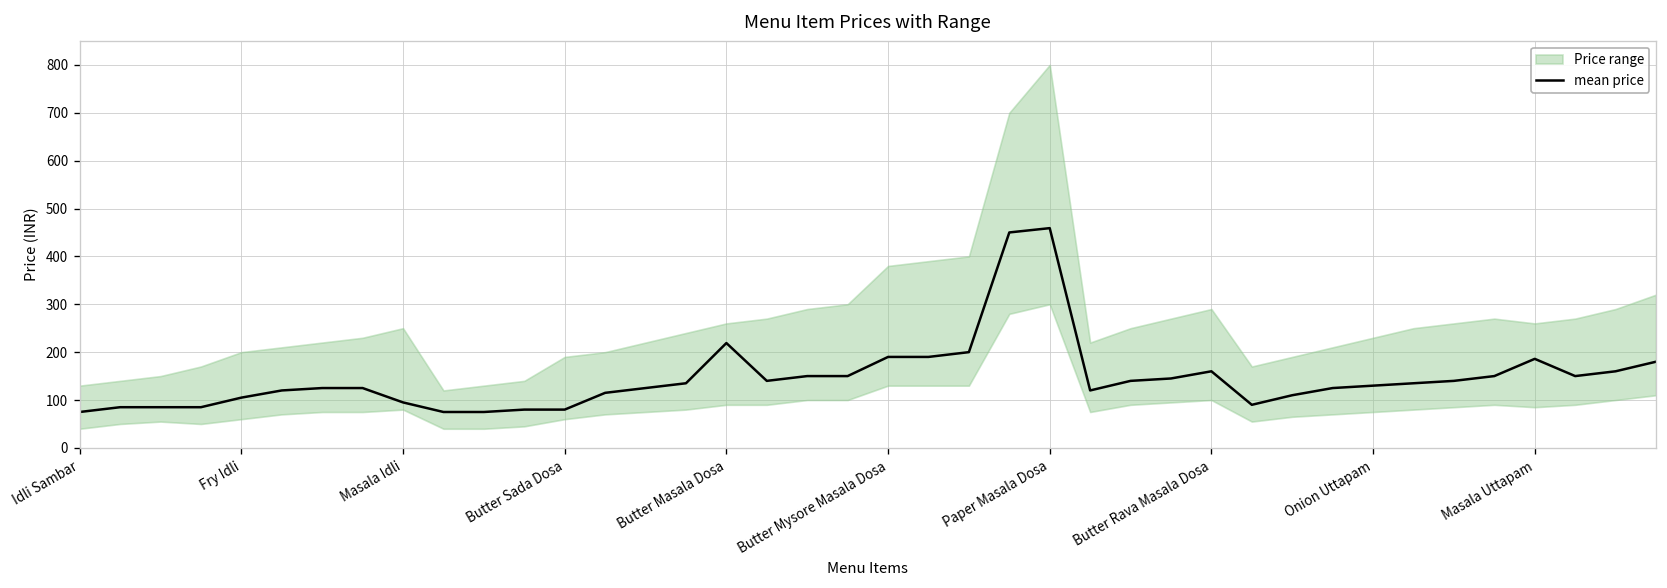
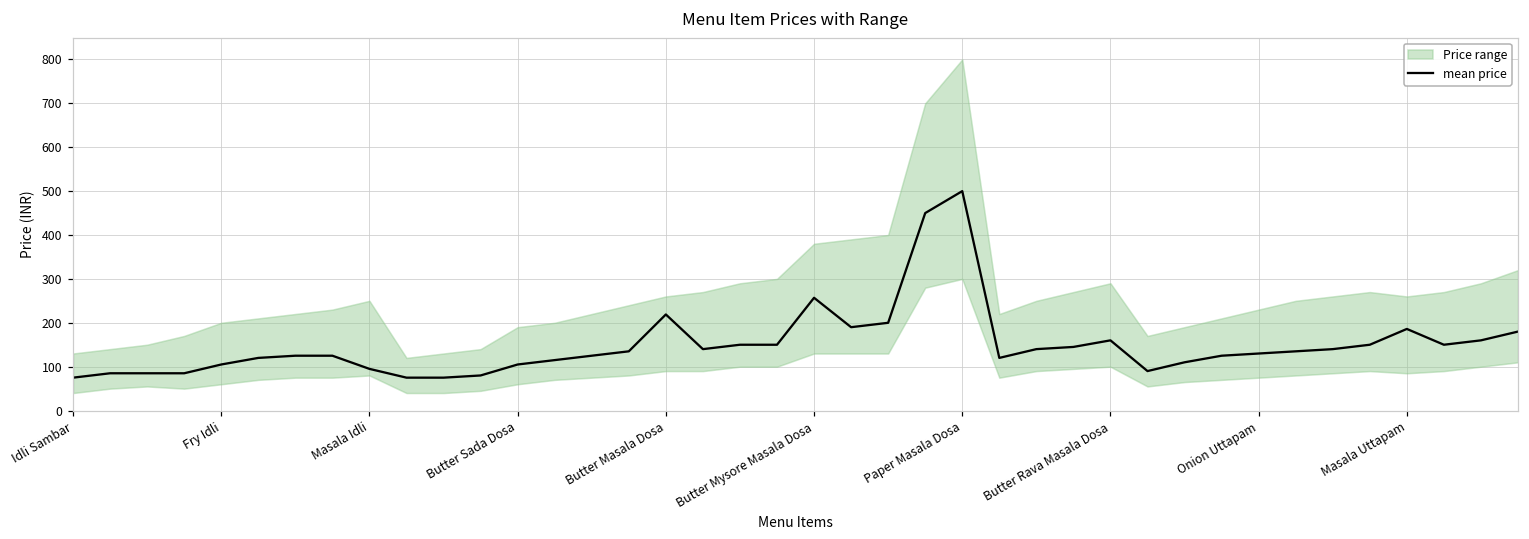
  {
    "mean price": {
      "Idli Sambar": 80,
      "Fry Idli": 110,
      "Masala Idli": 100,
-     "Butter Sada Dosa": 80,
+     "Butter Sada Dosa": 110,
      "Butter Masala Dosa": 220,
-     "Butter Mysore Masala Dosa": 190,
-     "Paper Masala Dosa": 460,
+     "Butter Mysore Masala Dosa": 260,
+     "Paper Masala Dosa": 500,
      "Butter Rava Masala Dosa": 160,
      "Onion Uttapam": 130,
      "Masala Uttapam": 190
    }
  }
